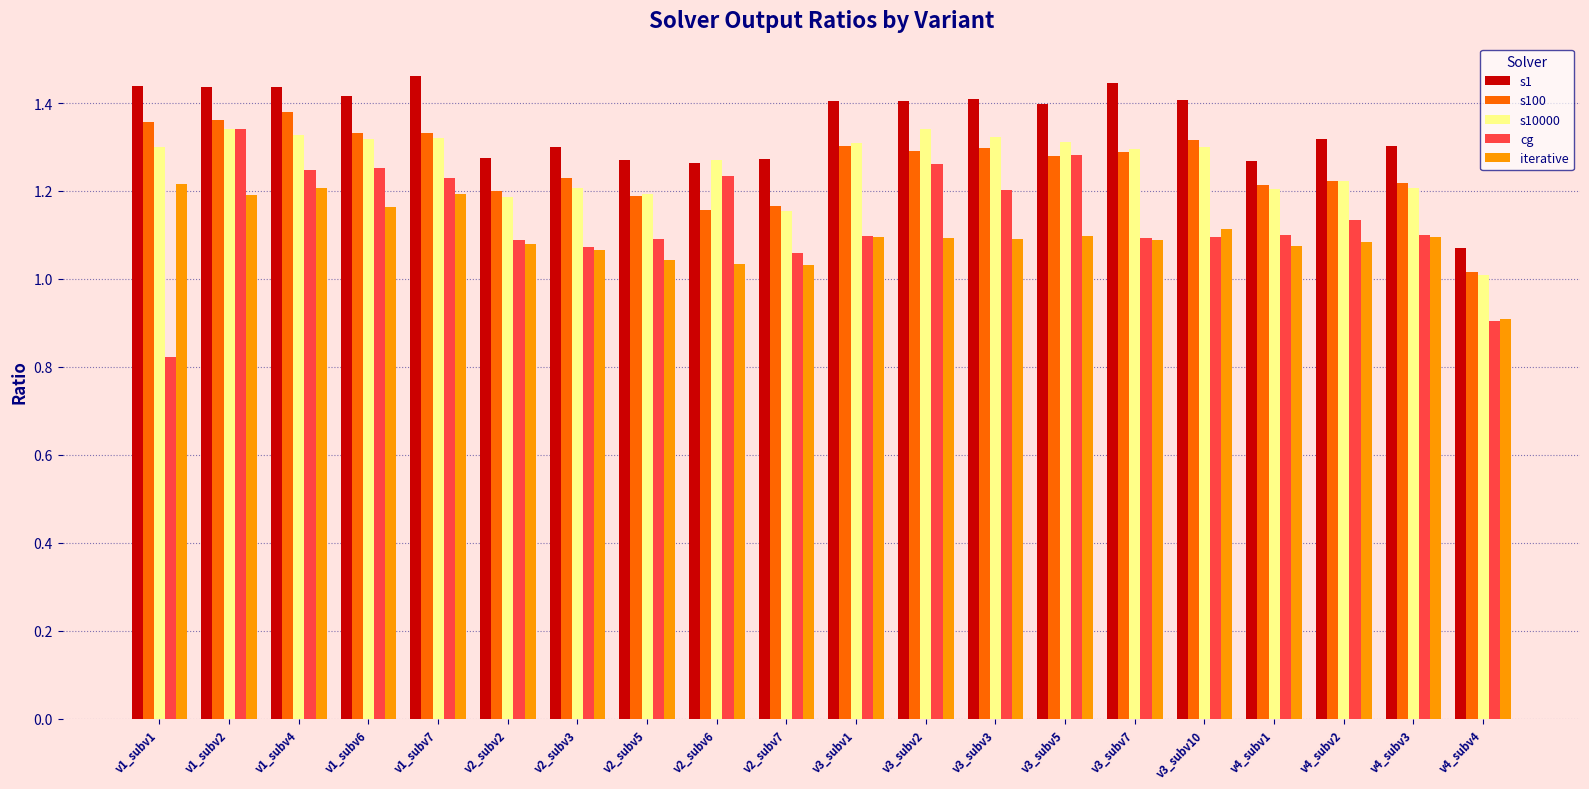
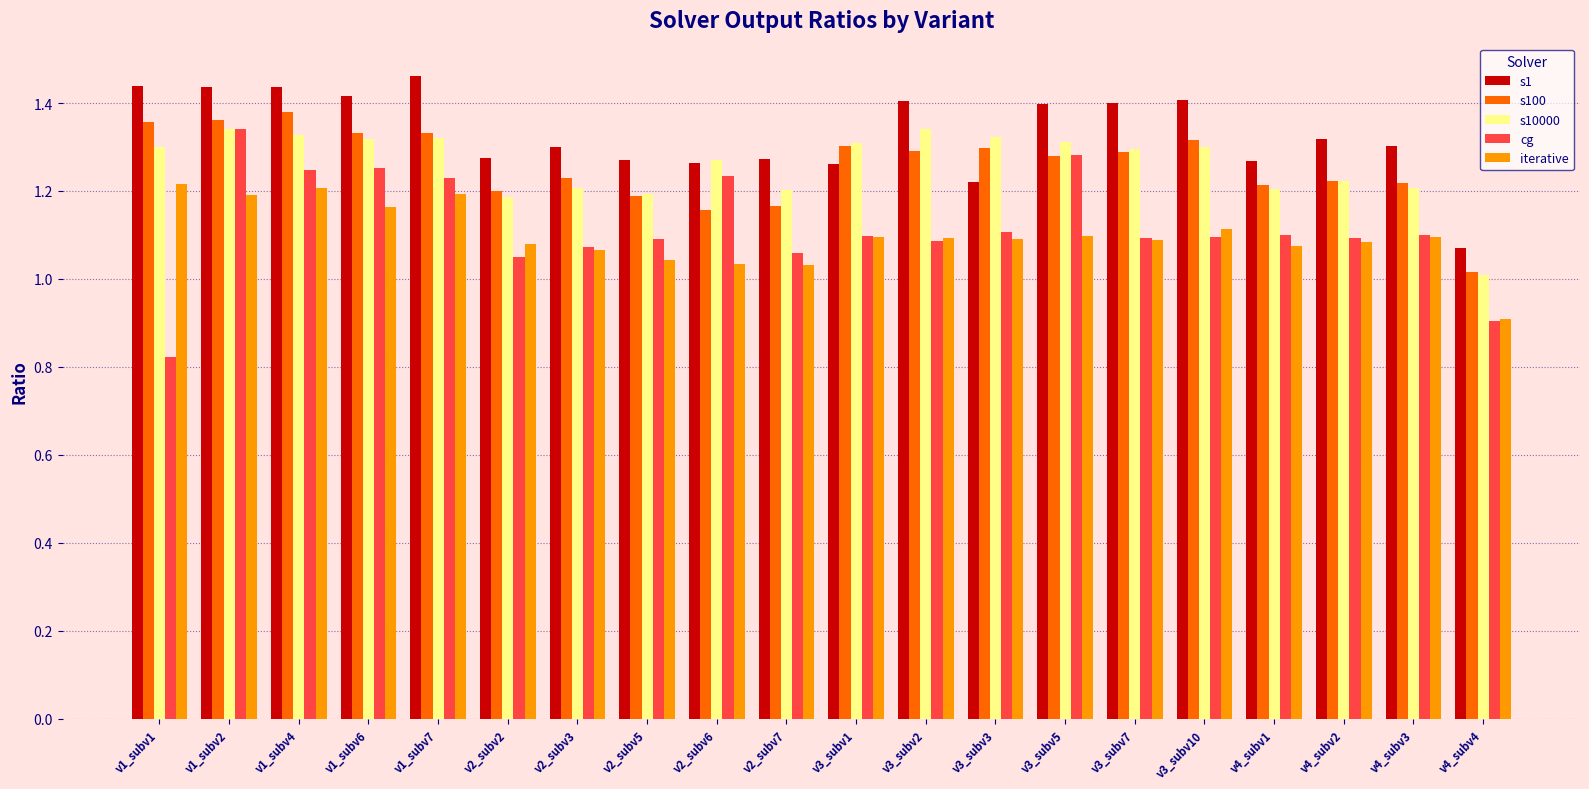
  {
    "s1": {
      "v1_subv1": 1.44,
      "v1_subv2": 1.44,
      "v1_subv4": 1.44,
      "v1_subv6": 1.42,
      "v1_subv7": 1.46,
      "v2_subv2": 1.28,
      "v2_subv3": 1.30,
      "v2_subv5": 1.27,
      "v2_subv6": 1.26,
      "v2_subv7": 1.27,
-     "v3_subv1": 1.41,
+     "v3_subv1": 1.26,
      "v3_subv2": 1.40,
-     "v3_subv3": 1.41,
+     "v3_subv3": 1.22,
      "v3_subv5": 1.40,
-     "v3_subv7": 1.44,
+     "v3_subv7": 1.40,
      "v3_subv10": 1.41,
      "v4_subv1": 1.27,
      "v4_subv2": 1.32,
      "v4_subv3": 1.30,
      "v4_subv4": 1.07
    },
    "s10000": {
      "v1_subv1": 1.30,
      "v1_subv2": 1.34,
      "v1_subv4": 1.33,
      "v1_subv6": 1.32,
      "v1_subv7": 1.32,
      "v2_subv2": 1.19,
      "v2_subv3": 1.21,
      "v2_subv5": 1.19,
      "v2_subv6": 1.27,
-     "v2_subv7": 1.15,
+     "v2_subv7": 1.20,
      "v3_subv1": 1.31,
      "v3_subv2": 1.34,
      "v3_subv3": 1.32,
      "v3_subv5": 1.31,
      "v3_subv7": 1.30,
      "v3_subv10": 1.30,
      "v4_subv1": 1.21,
      "v4_subv2": 1.22,
      "v4_subv3": 1.21,
      "v4_subv4": 1.01
    },
    "cg": {
      "v1_subv1": 0.82,
      "v1_subv2": 1.34,
      "v1_subv4": 1.25,
      "v1_subv6": 1.25,
      "v1_subv7": 1.23,
-     "v2_subv2": 1.09,
+     "v2_subv2": 1.05,
      "v2_subv3": 1.07,
      "v2_subv5": 1.09,
      "v2_subv6": 1.23,
      "v2_subv7": 1.06,
      "v3_subv1": 1.10,
-     "v3_subv2": 1.26,
-     "v3_subv3": 1.20,
+     "v3_subv2": 1.09,
+     "v3_subv3": 1.11,
      "v3_subv5": 1.28,
      "v3_subv7": 1.09,
      "v3_subv10": 1.10,
      "v4_subv1": 1.10,
-     "v4_subv2": 1.13,
+     "v4_subv2": 1.09,
      "v4_subv3": 1.10,
      "v4_subv4": 0.90
    }
  }
